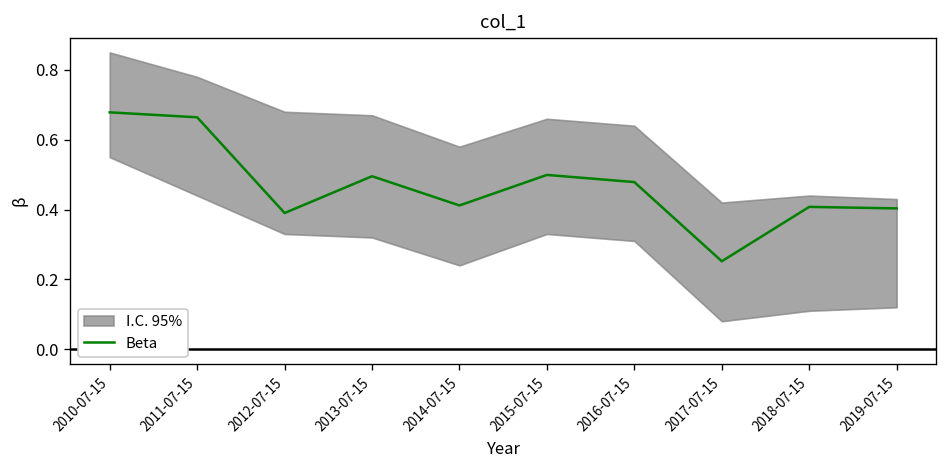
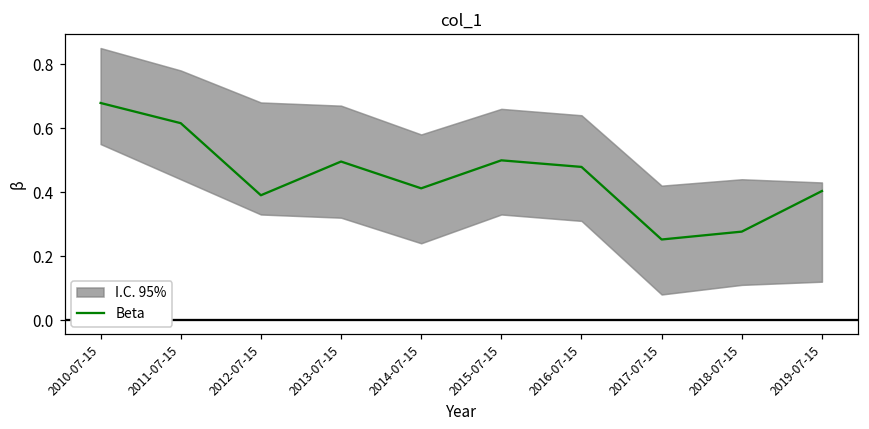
  {
    "Beta": {
      "2010-07-15": 0.68,
-     "2011-07-15": 0.66,
+     "2011-07-15": 0.62,
      "2012-07-15": 0.39,
      "2013-07-15": 0.50,
      "2014-07-15": 0.41,
      "2015-07-15": 0.50,
      "2016-07-15": 0.48,
      "2017-07-15": 0.25,
-     "2018-07-15": 0.41,
+     "2018-07-15": 0.28,
      "2019-07-15": 0.40
    }
  }
